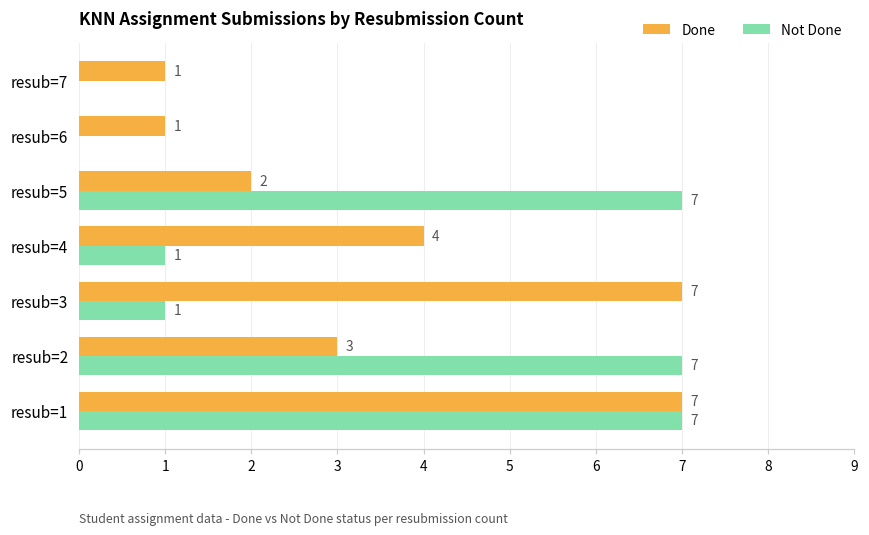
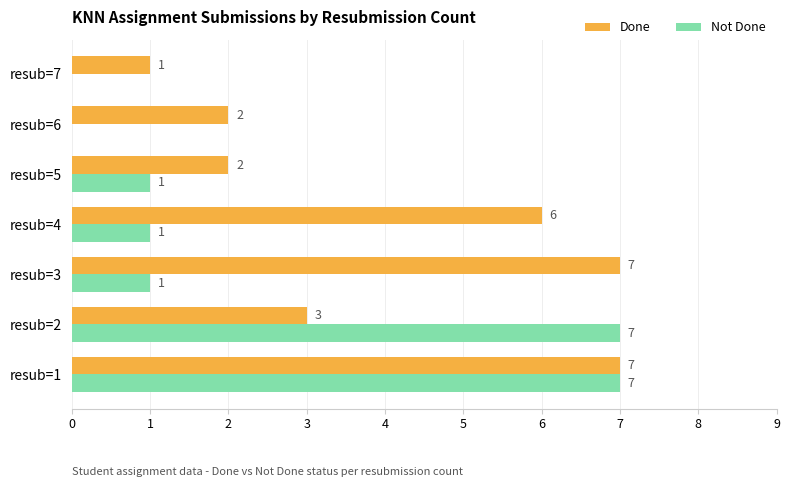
  {
    "Done": {
      "resub=7": 1,
-     "resub=6": 1,
+     "resub=6": 2,
      "resub=5": 2,
-     "resub=4": 4,
+     "resub=4": 6,
      "resub=3": 7,
      "resub=2": 3,
      "resub=1": 7
    },
    "Not Done": {
-     "resub=5": 7,
+     "resub=5": 1,
      "resub=4": 1,
      "resub=3": 1,
      "resub=2": 7,
      "resub=1": 7
    }
  }
